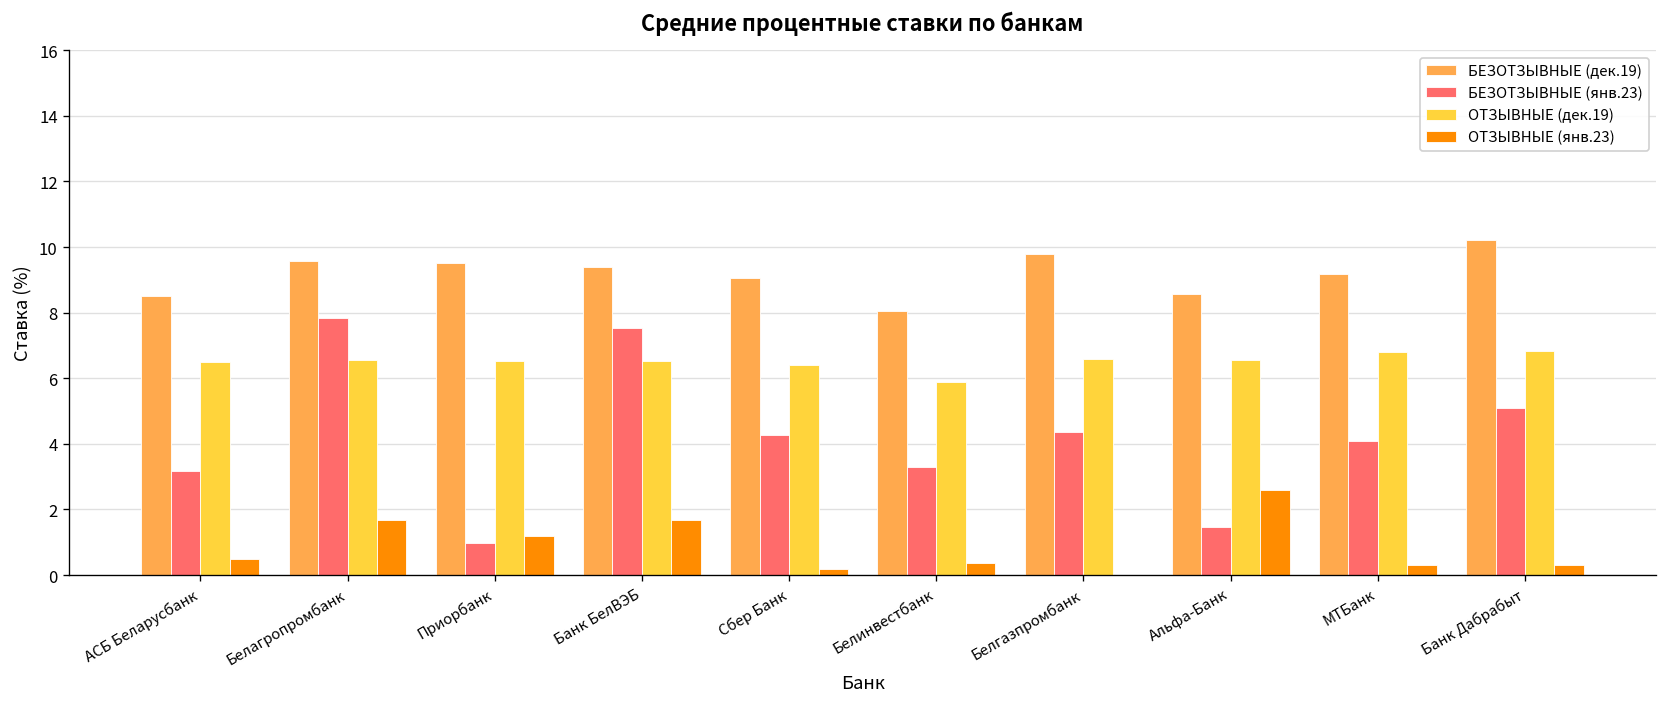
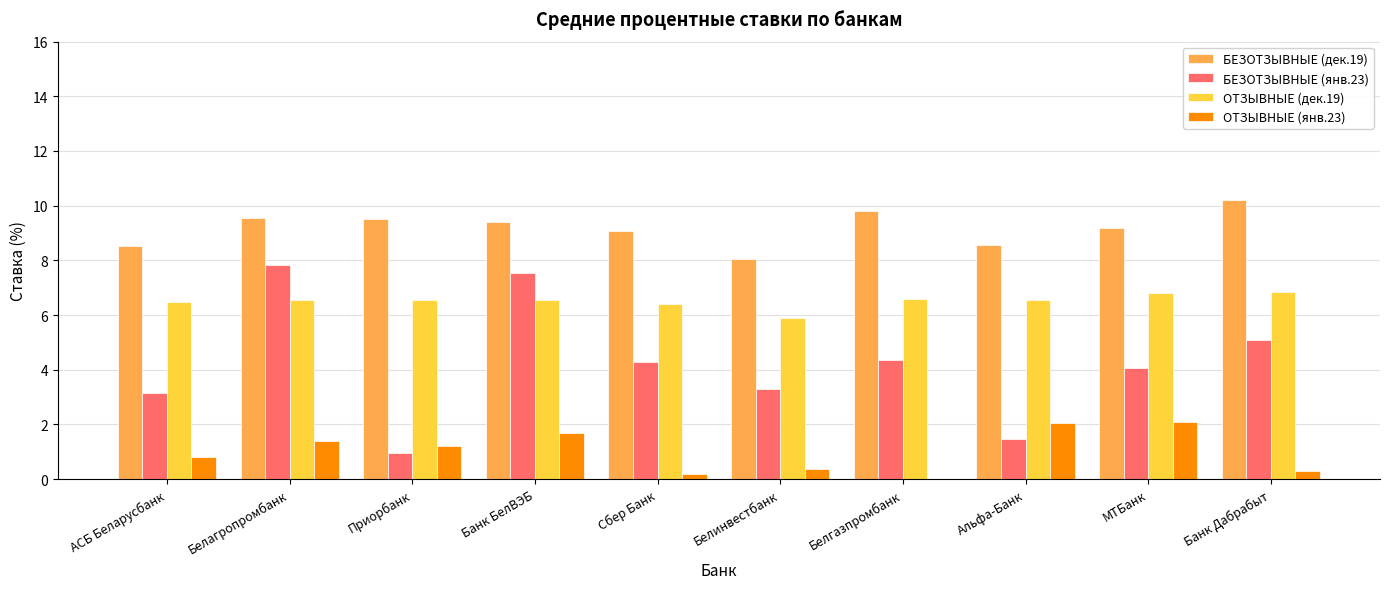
  {
    "БЕЗОТЗЫВНЫЕ (янв.23)": {
      "АСБ Беларусбанк": 3.2,
      "Белагропромбанк": 7.8,
      "Приорбанк": 1.0,
      "Банк БелВЭБ": 7.5,
      "Сбер Банк": 4.3,
      "Белинвестбанк": 3.3,
      "Белгазпромбанк": 4.4,
      "Альфа-Банк": 1.5,
      "МТБанк": 4.1,
      "Банк Дабрабыт": 5.1
    },
    "ОТЗЫВНЫЕ (янв.23)": {
-     "АСБ Беларусбанк": 0.5,
-     "Белагропромбанк": 1.7,
+     "АСБ Беларусбанк": 0.8,
+     "Белагропромбанк": 1.4,
      "Приорбанк": 1.2,
      "Банк БелВЭБ": 1.7,
      "Сбер Банк": 0.2,
      "Белинвестбанк": 0.4,
      "Белгазпромбанк": 0.0,
-     "Альфа-Банк": 2.6,
-     "МТБанк": 0.3,
+     "Альфа-Банк": 2.0,
+     "МТБанк": 2.1,
      "Банк Дабрабыт": 0.3
    }
  }
